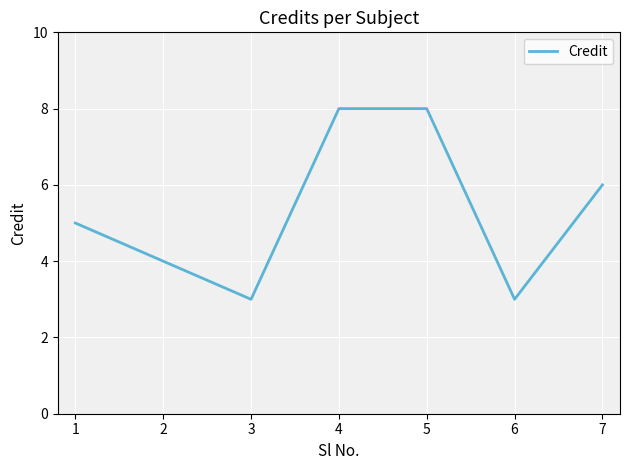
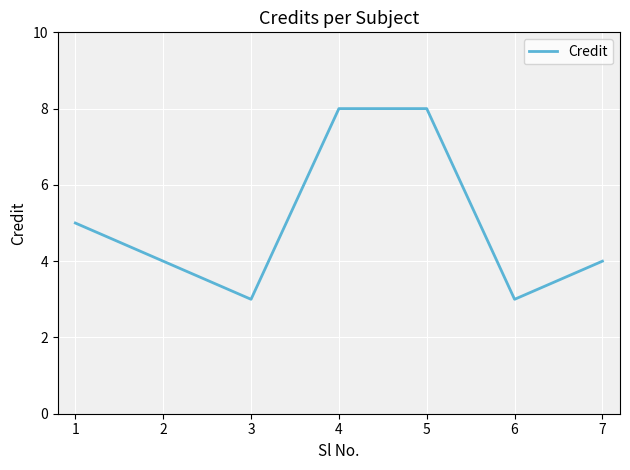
  {
    "1": 5,
    "2": 4,
    "3": 3,
    "4": 8,
    "5": 8,
    "6": 3,
-   "7": 6
+   "7": 4
  }
